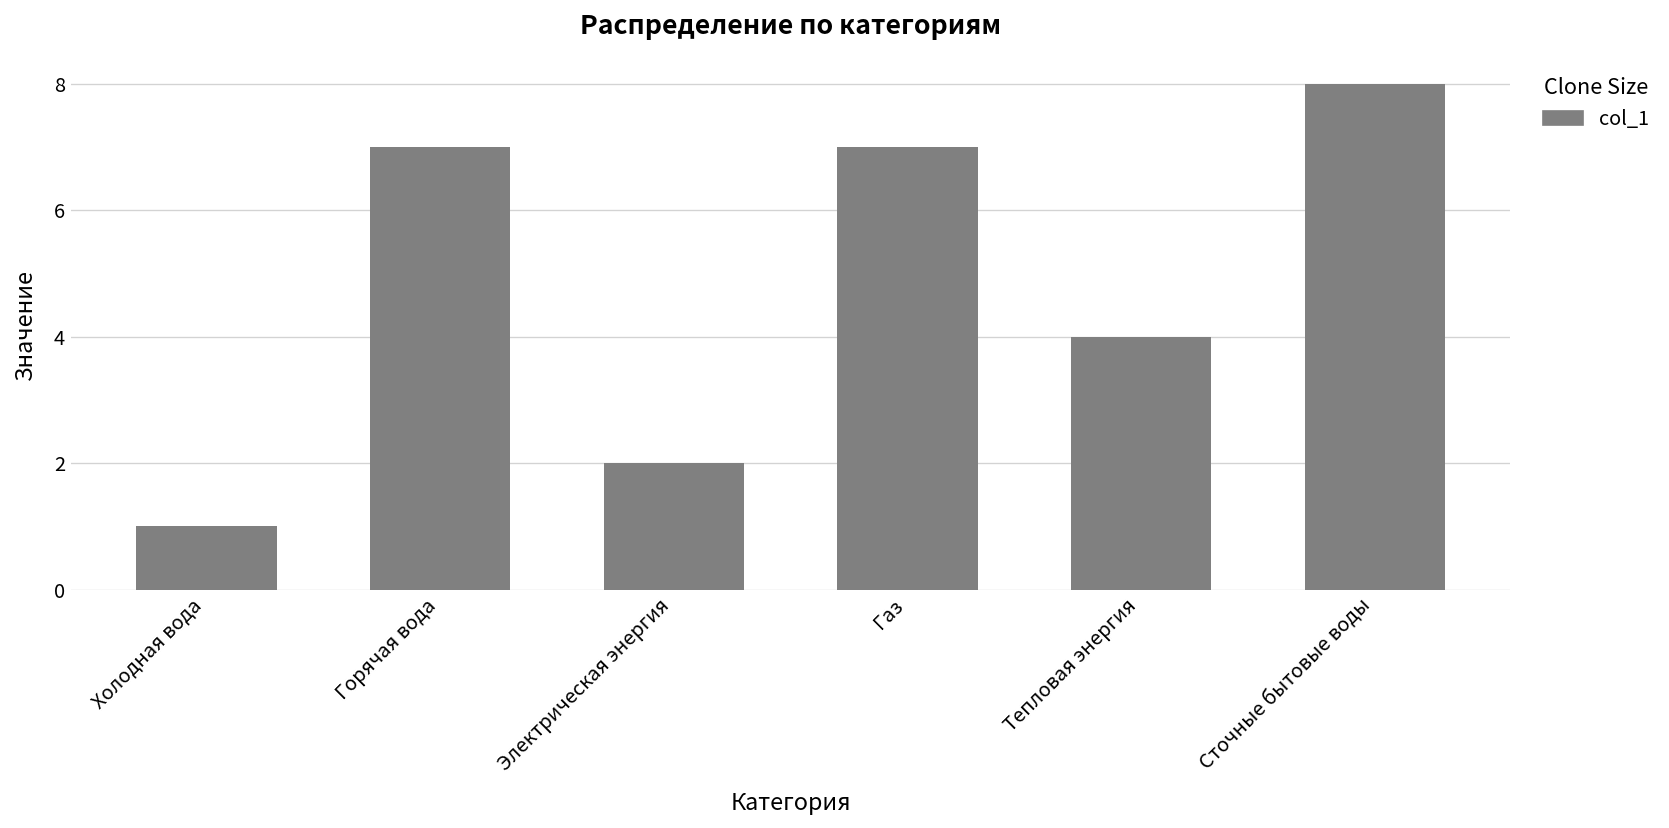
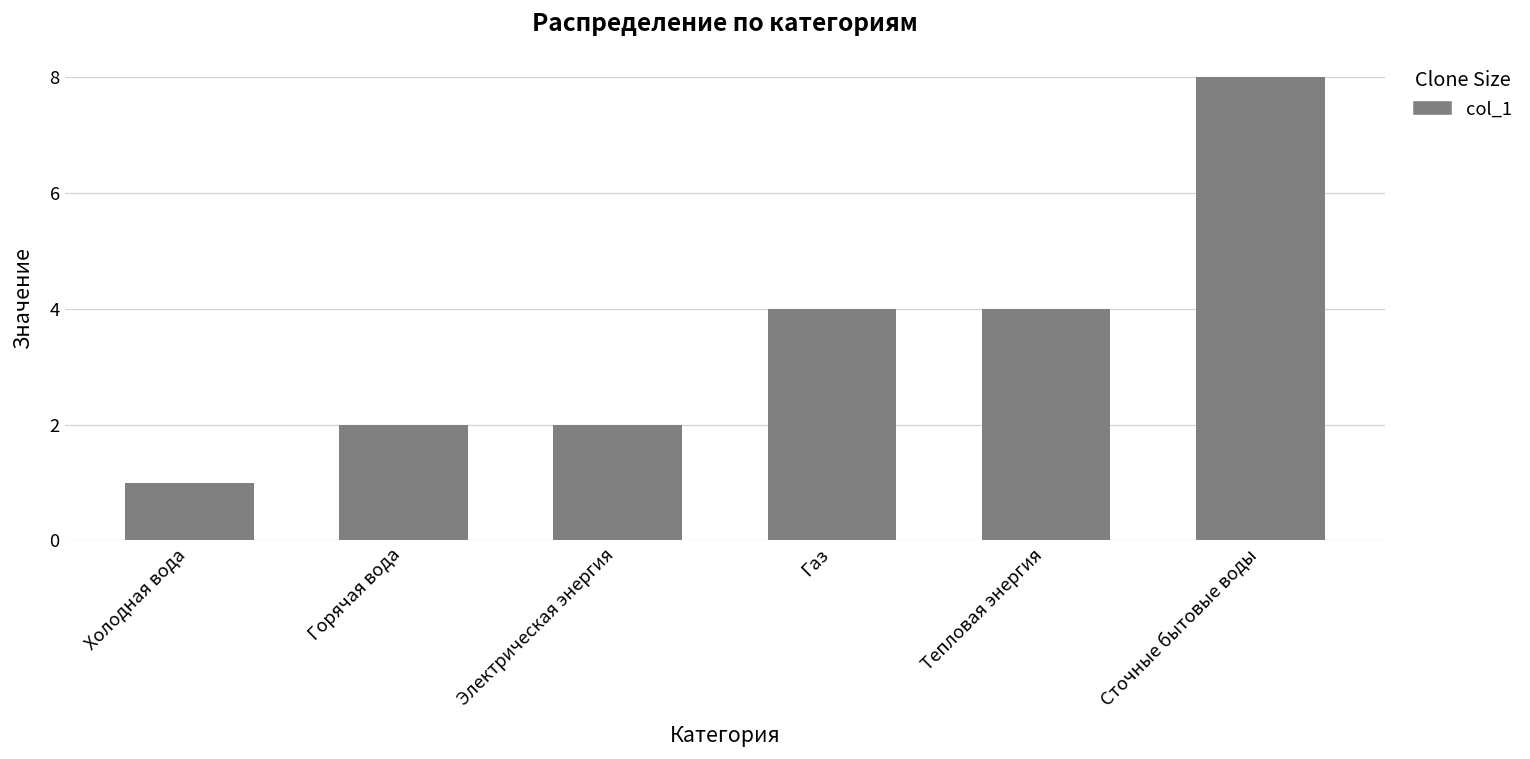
  {
    "Холодная вода": 1,
-   "Горячая вода": 7,
+   "Горячая вода": 2,
    "Электрическая энергия": 2,
-   "Газ": 7,
+   "Газ": 4,
    "Тепловая энергия": 4,
    "Сточные бытовые воды": 8
  }
